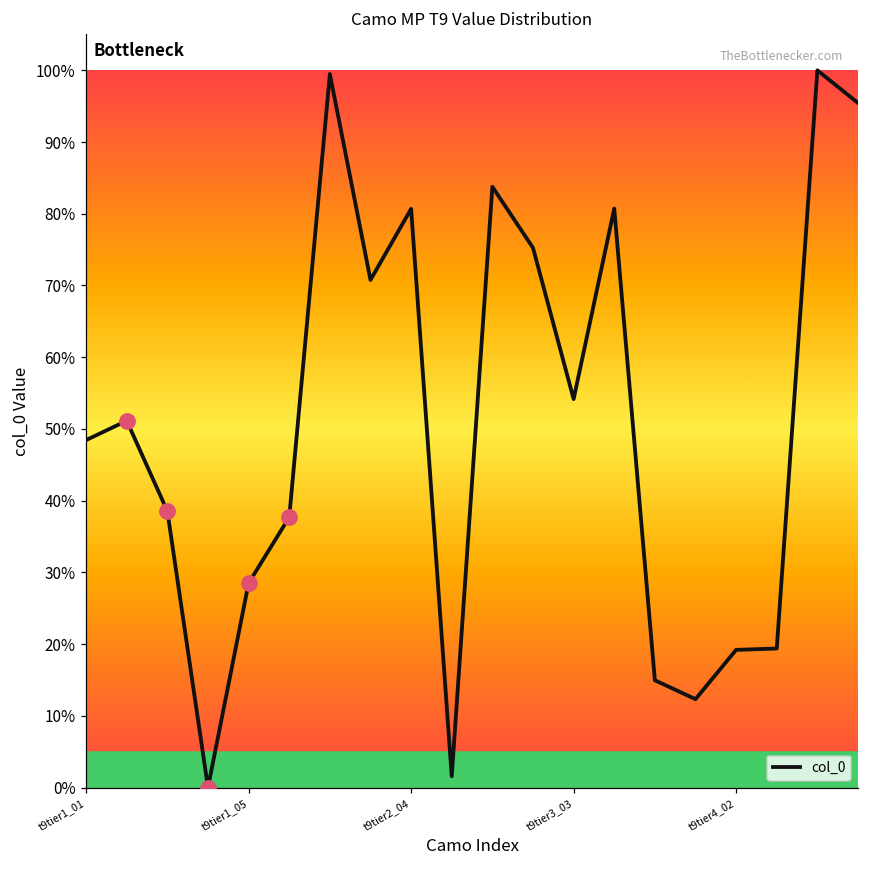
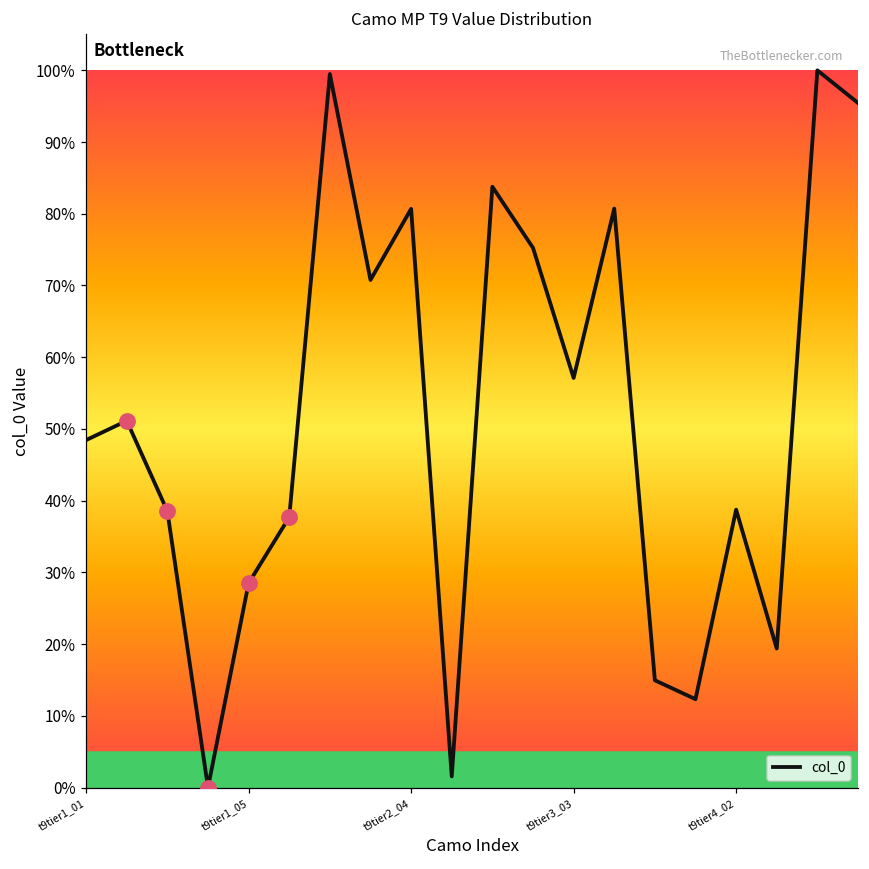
  {
    "col_0": {
      "t9tier1_01": "48%",
      "t9tier2_04": "81%",
-     "t9tier3_03": "54%",
-     "t9tier4_02": "19%"
+     "t9tier3_03": "57%",
+     "t9tier4_02": "39%"
    }
  }
